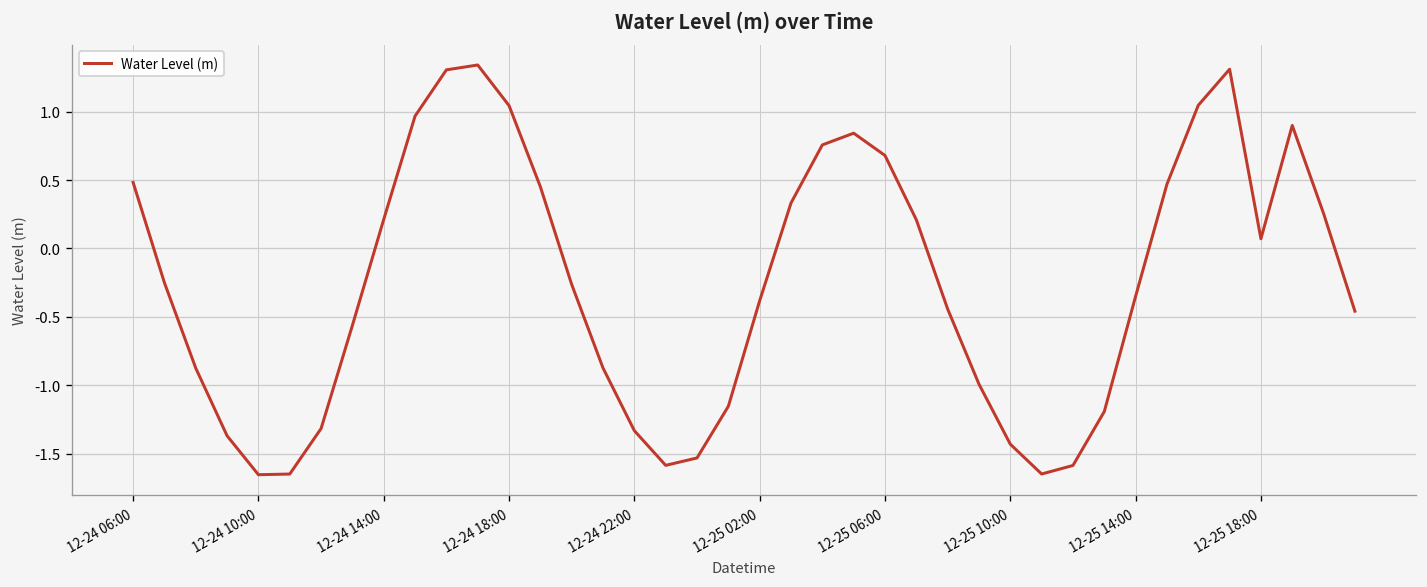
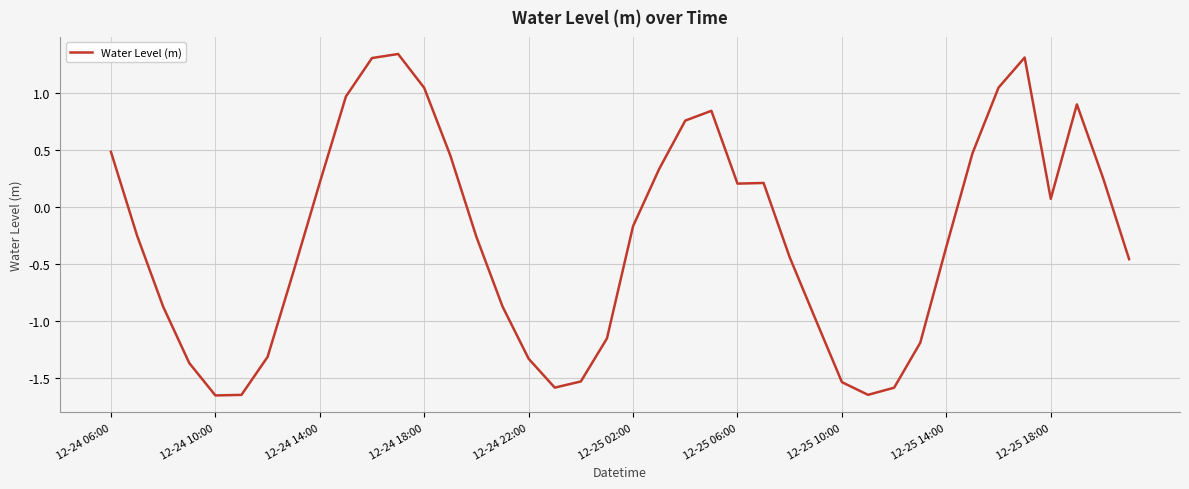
  {
    "12-24 06:00": 0.48,
    "12-24 10:00": -1.65,
    "12-24 14:00": 0.21,
    "12-24 18:00": 1.04,
    "12-24 22:00": -1.33,
-   "12-25 02:00": -0.38,
-   "12-25 06:00": 0.68,
-   "12-25 10:00": -1.43,
+   "12-25 02:00": -0.17,
+   "12-25 06:00": 0.20,
+   "12-25 10:00": -1.54,
    "12-25 14:00": -0.35,
    "12-25 18:00": 0.07
  }
